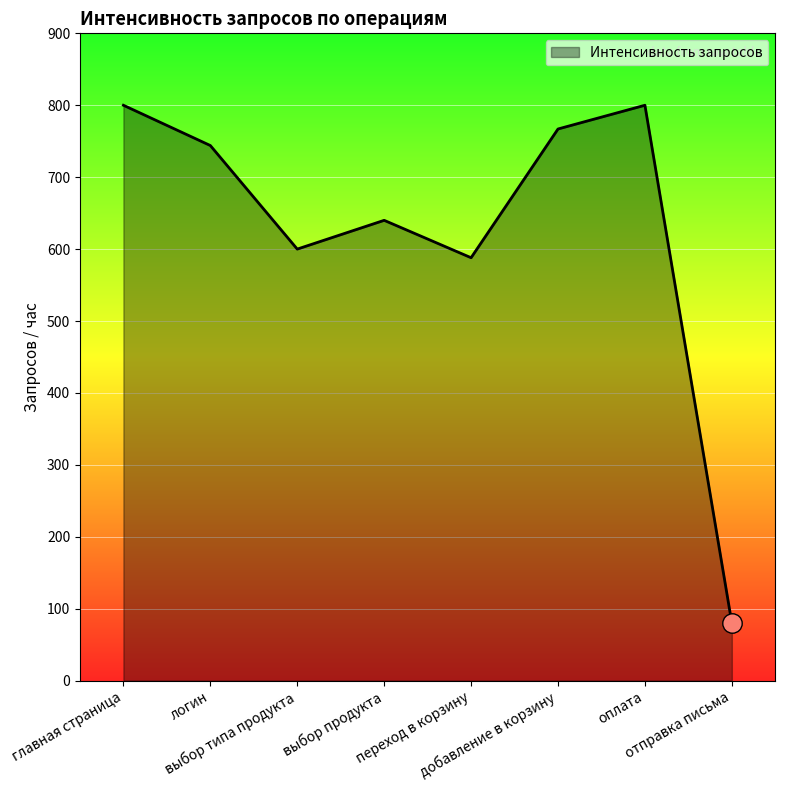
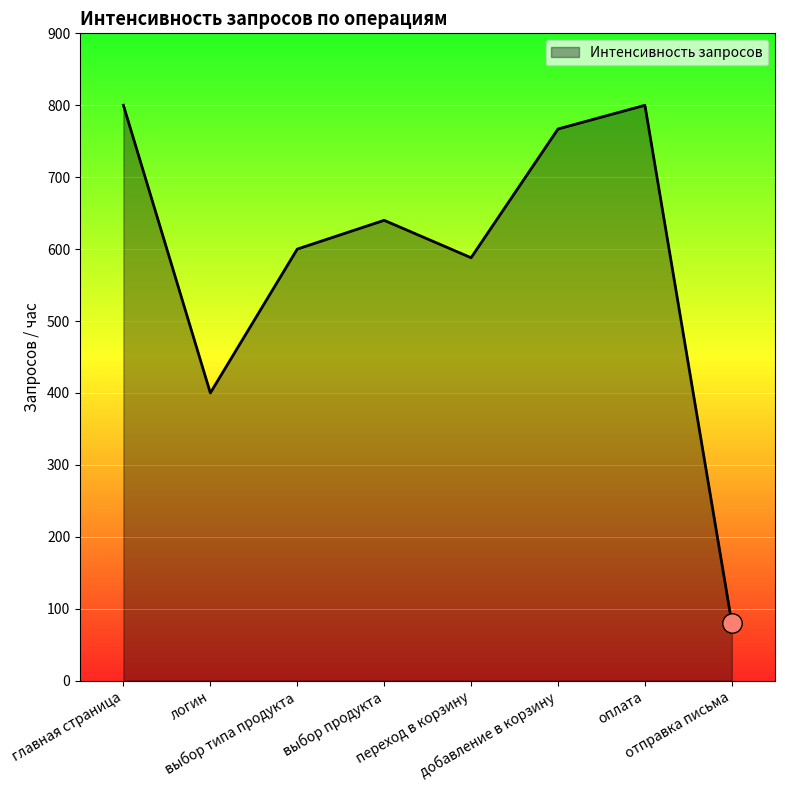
  {
    "Интенсивность запросов": {
      "главная страница": 800,
-     "логин": 740,
+     "логин": 400,
      "выбор типа продукта": 600,
      "выбор продукта": 640,
      "переход в корзину": 590,
      "добавление в корзину": 770,
      "оплата": 800
    }
  }
